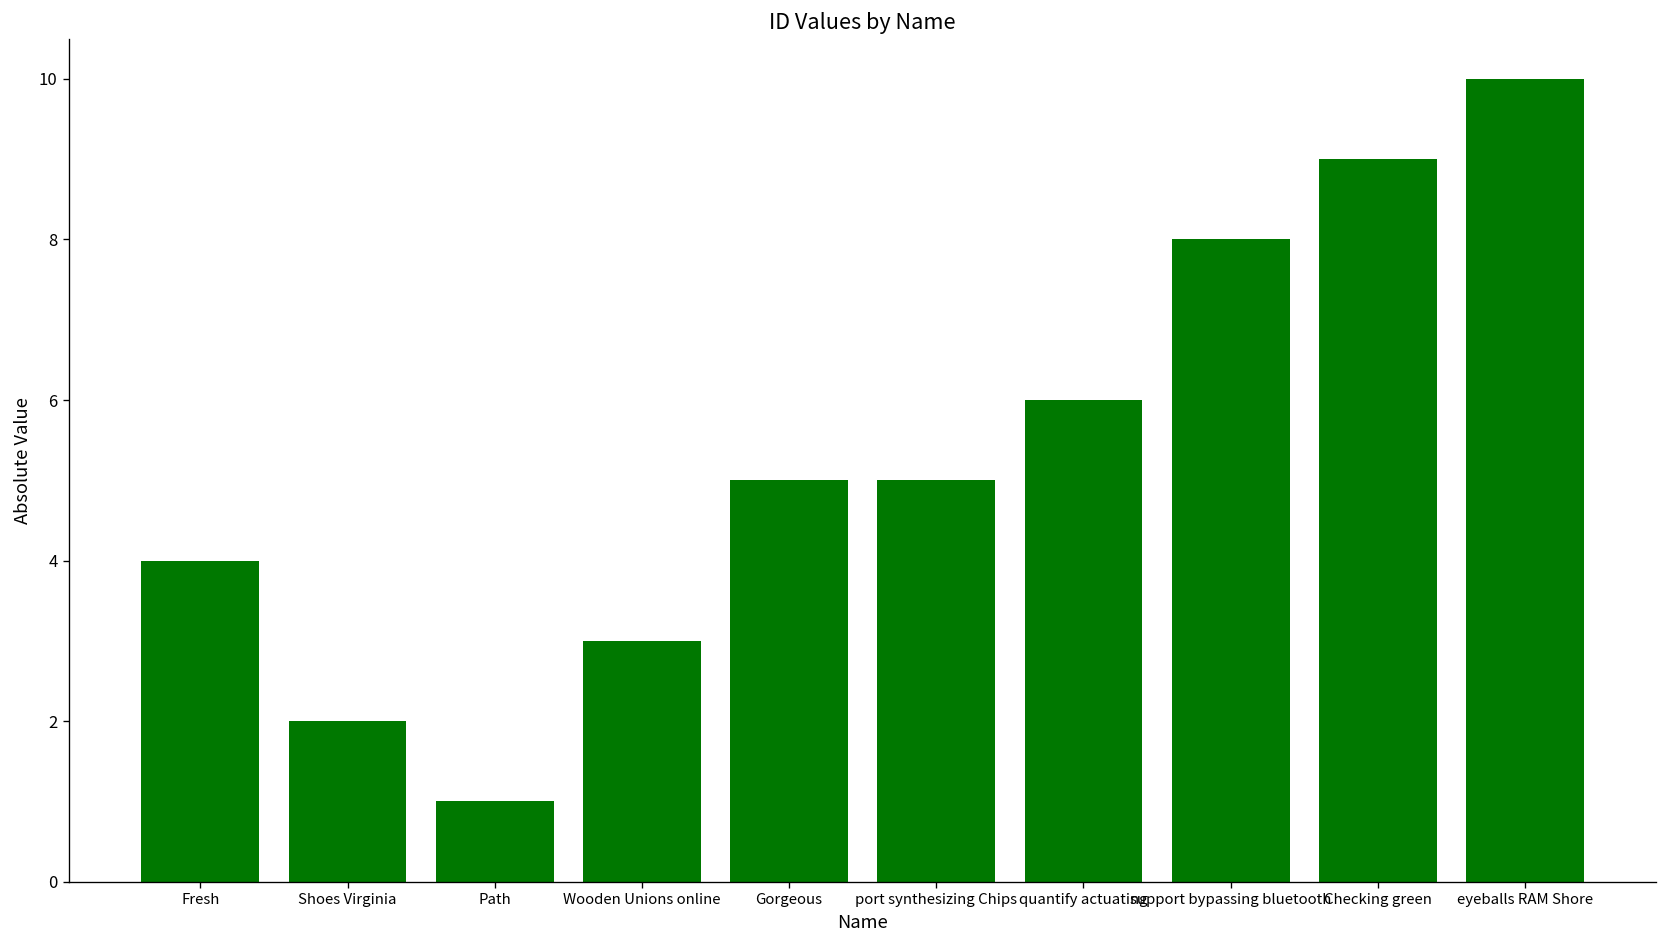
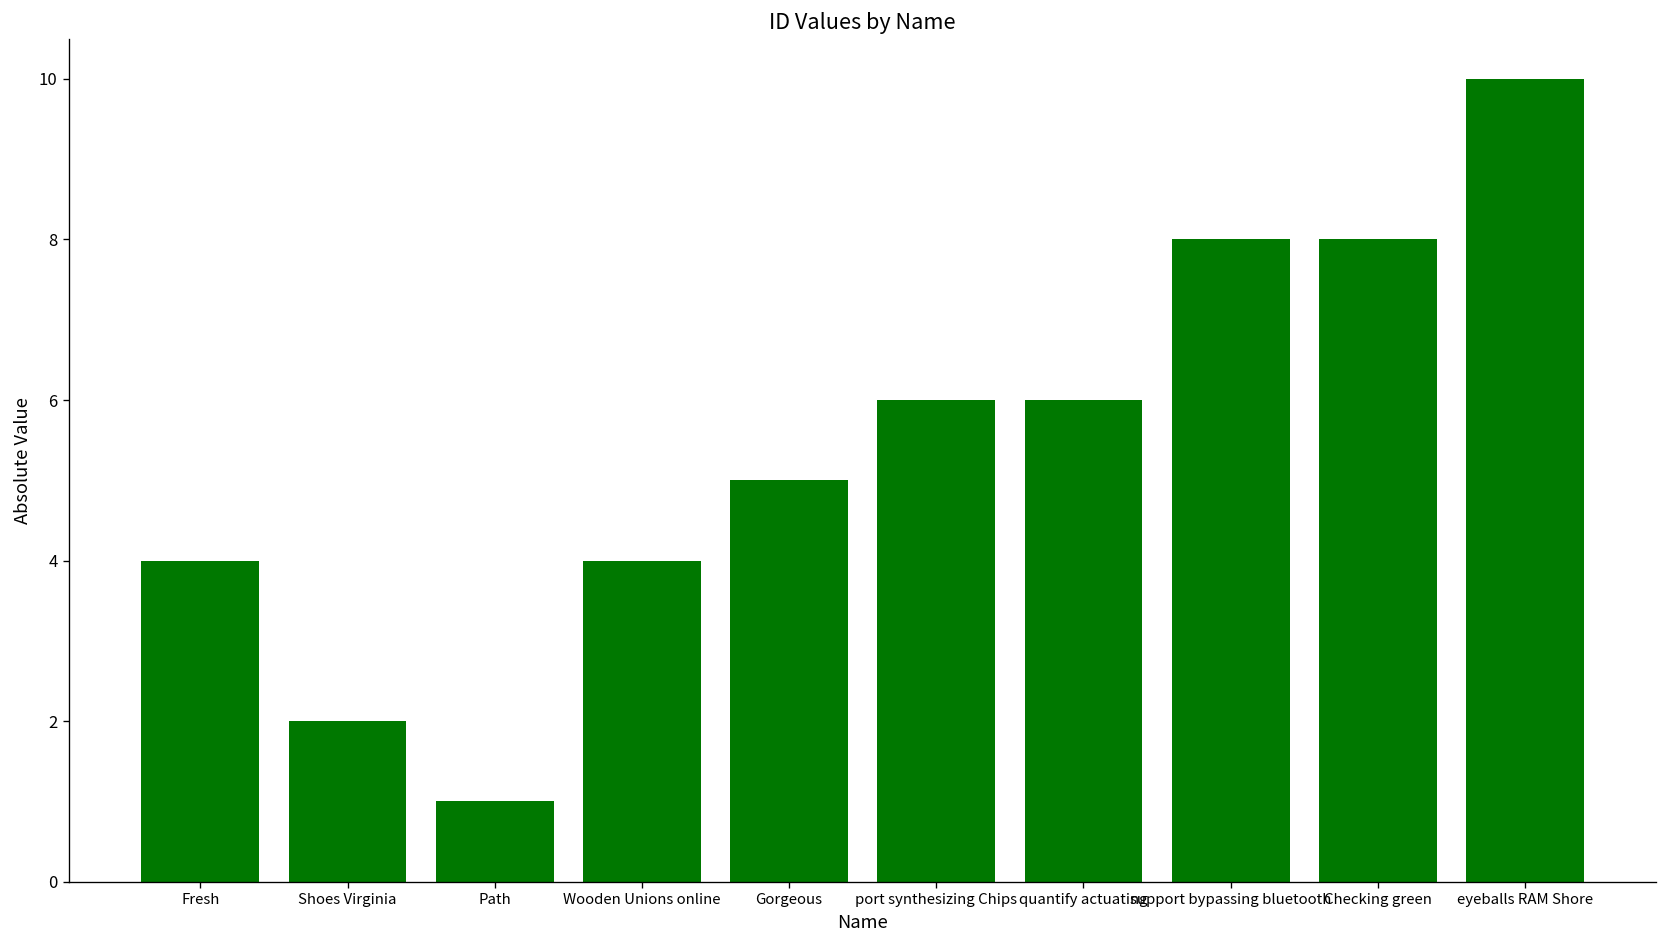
  {
    "Fresh": 4,
    "Shoes Virginia": 2,
    "Path": 1,
-   "Wooden Unions online": 3,
+   "Wooden Unions online": 4,
    "Gorgeous": 5,
-   "port synthesizing Chips": 5,
+   "port synthesizing Chips": 6,
    "quantify actuating": 6,
    "support bypassing bluetooth": 8,
-   "Checking green": 9,
+   "Checking green": 8,
    "eyeballs RAM Shore": 10
  }
